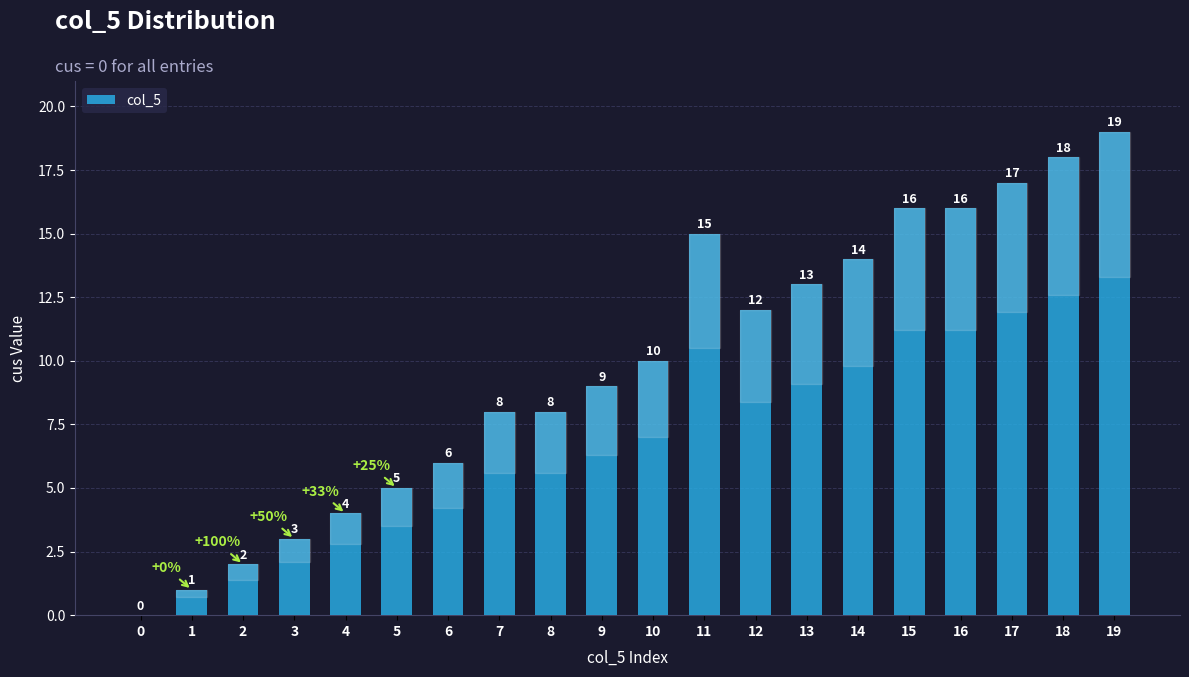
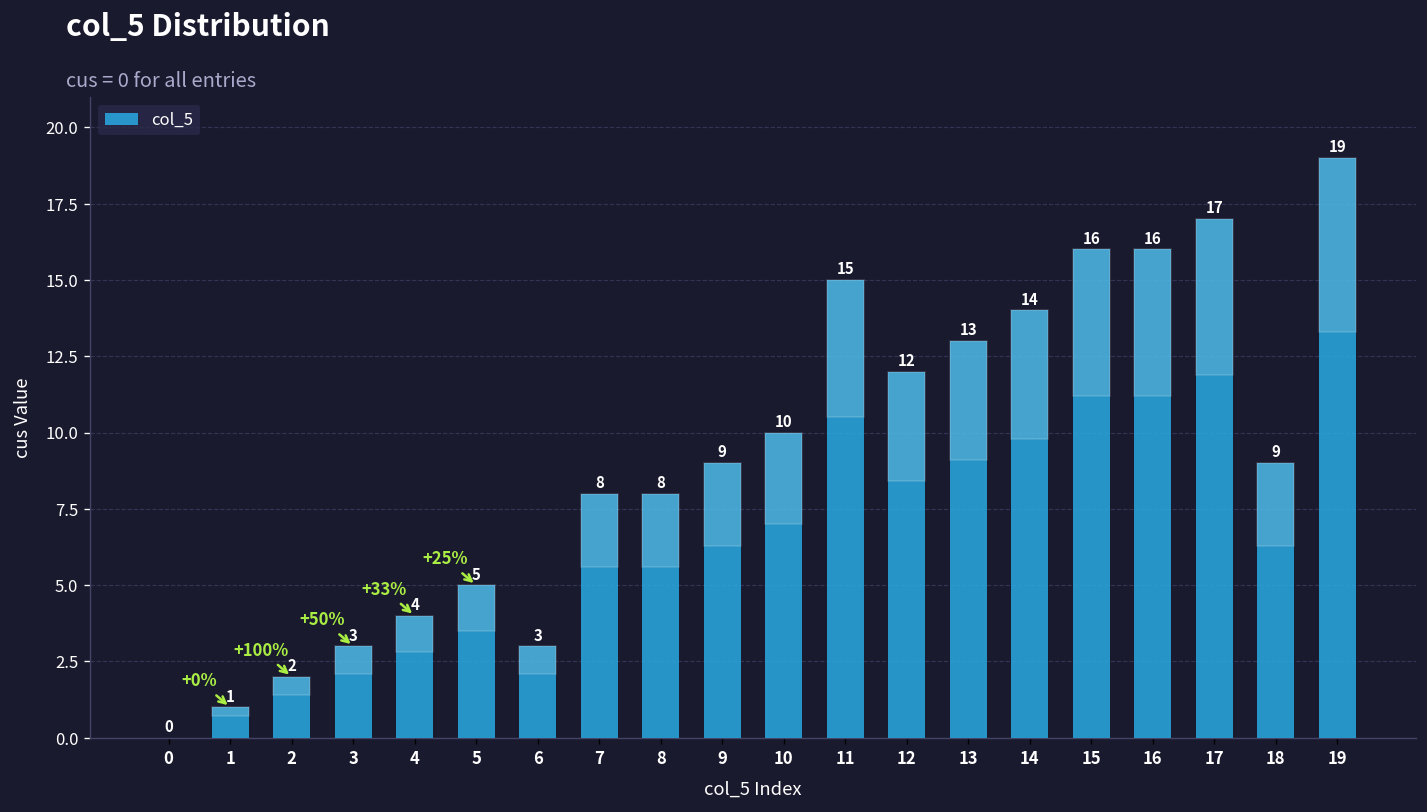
  {
    "0": 0,
    "1": 1,
    "3": 3,
    "4": 4,
    "5": 5,
-   "6": 6,
+   "6": 3,
    "7": 8,
    "8": 8,
    "9": 9,
    "10": 10,
    "11": 15,
    "12": 12,
    "13": 13,
    "14": 14,
    "15": 16,
    "16": 16,
    "17": 17,
-   "18": 18,
+   "18": 9,
    "19": 19
  }
